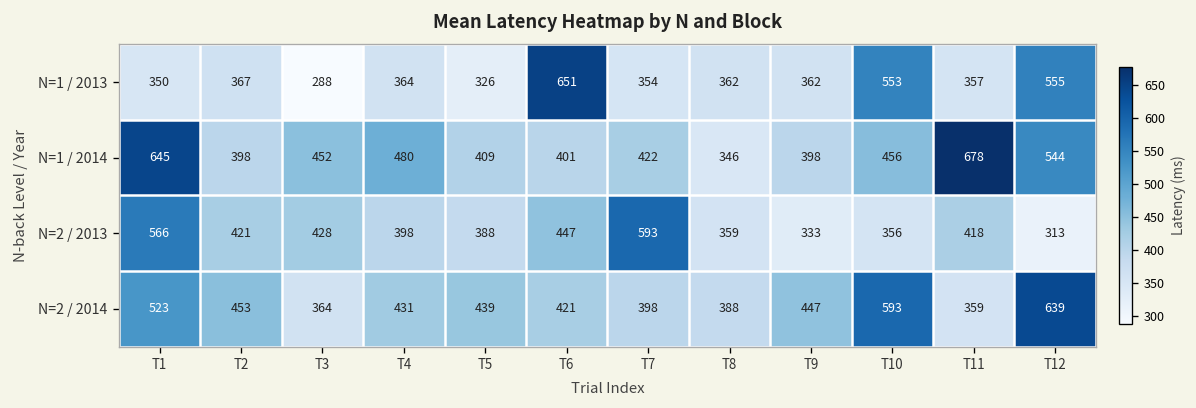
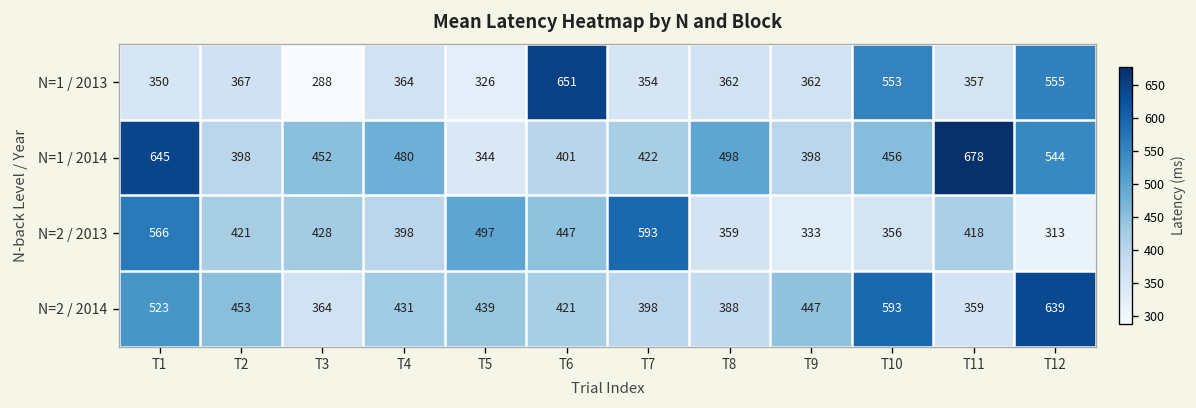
  {
    "N=1 / 2013": {
      "T1": 350,
      "T2": 367,
      "T3": 288,
      "T4": 364,
      "T5": 326,
      "T6": 651,
      "T7": 354,
      "T8": 362,
      "T9": 362,
      "T10": 553,
      "T11": 357,
      "T12": 555
    },
    "N=1 / 2014": {
      "T1": 645,
      "T2": 398,
      "T3": 452,
      "T4": 480,
-     "T5": 409,
+     "T5": 344,
      "T6": 401,
      "T7": 422,
-     "T8": 346,
+     "T8": 498,
      "T9": 398,
      "T10": 456,
      "T11": 678,
      "T12": 544
    },
    "N=2 / 2013": {
      "T1": 566,
      "T2": 421,
      "T3": 428,
      "T4": 398,
-     "T5": 388,
+     "T5": 497,
      "T6": 447,
      "T7": 593,
      "T8": 359,
      "T9": 333,
      "T10": 356,
      "T11": 418,
      "T12": 313
    },
    "N=2 / 2014": {
      "T1": 523,
      "T2": 453,
      "T3": 364,
      "T4": 431,
      "T5": 439,
      "T6": 421,
      "T7": 398,
      "T8": 388,
      "T9": 447,
      "T10": 593,
      "T11": 359,
      "T12": 639
    }
  }
